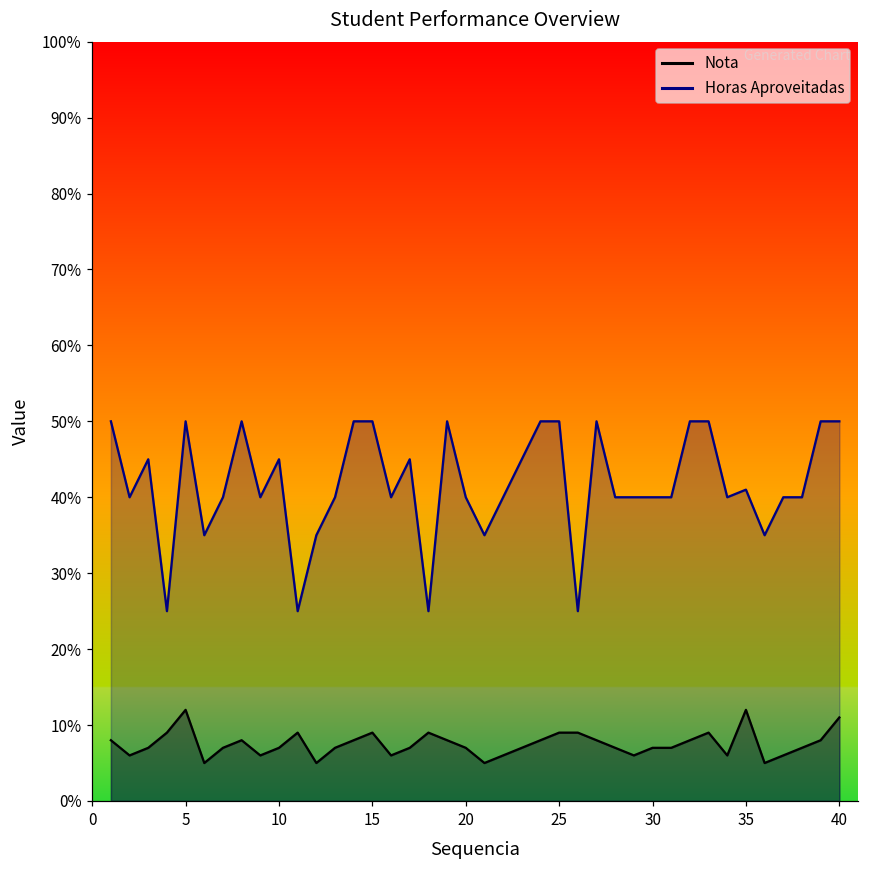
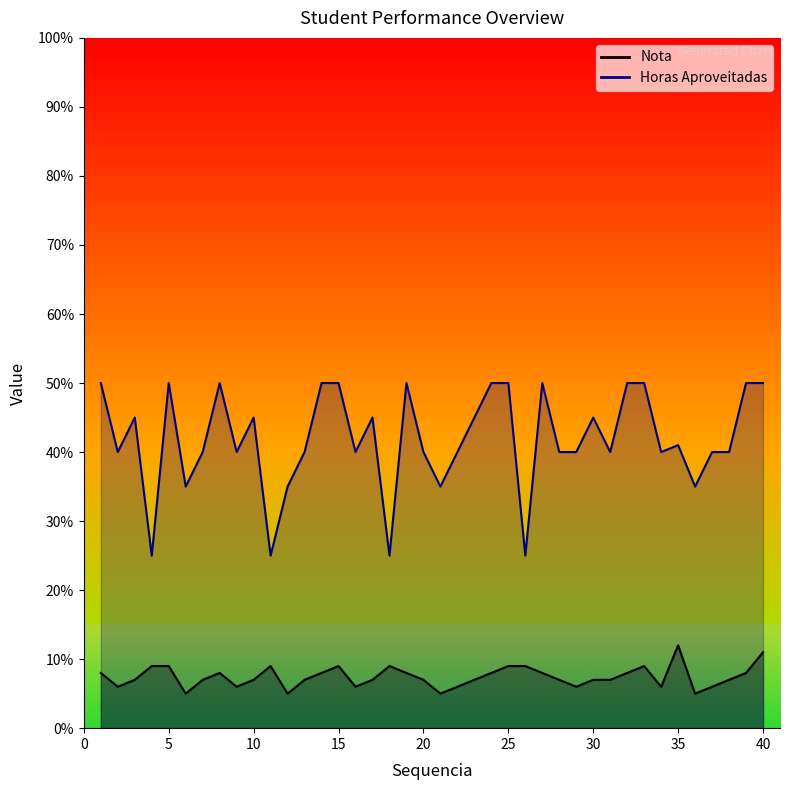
  {
    "Nota": {
-     "5": "12%",
+     "5": "9%",
      "10": "7%",
      "15": "9%",
      "20": "7%",
      "25": "9%",
      "30": "7%",
      "35": "12%",
      "40": "11%"
    },
    "Horas Aproveitadas": {
      "5": "50%",
      "10": "45%",
      "15": "50%",
      "20": "40%",
      "25": "50%",
-     "30": "40%",
+     "30": "45%",
      "35": "41%",
      "40": "50%"
    }
  }
